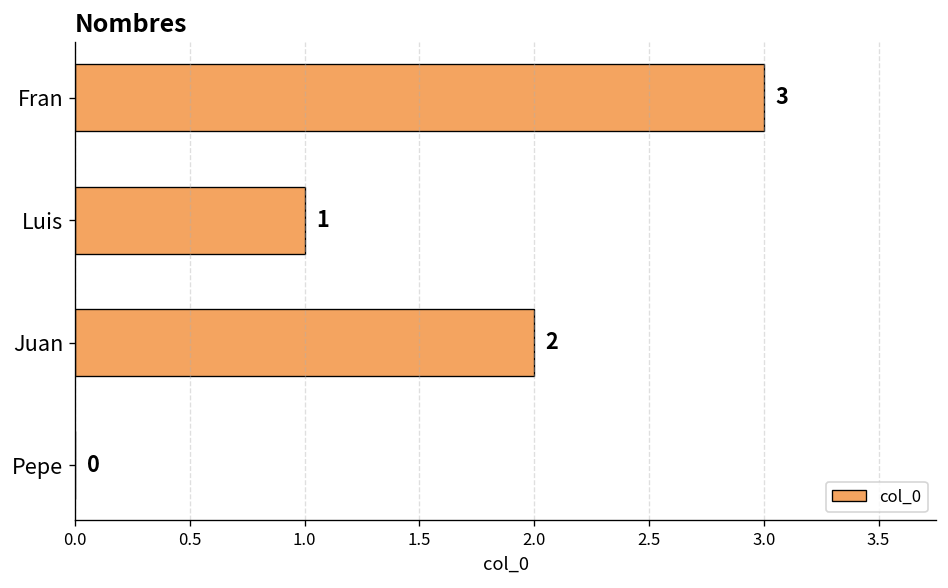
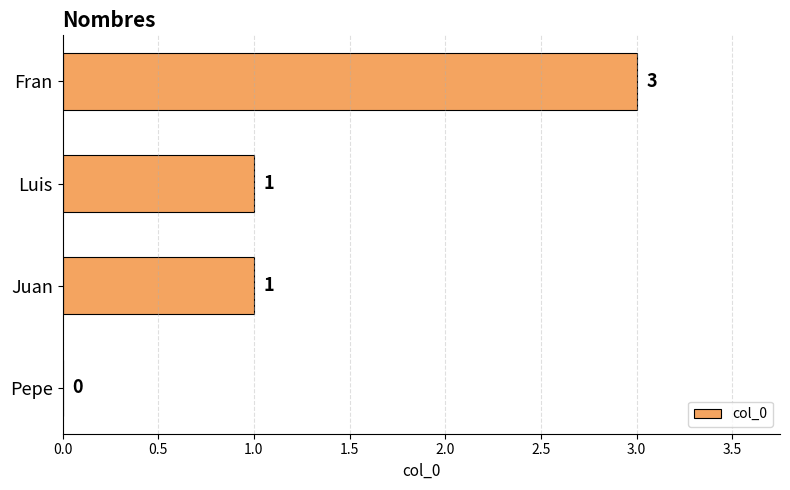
  {
    "Fran": 3,
    "Luis": 1,
-   "Juan": 2,
+   "Juan": 1,
    "Pepe": 0
  }
